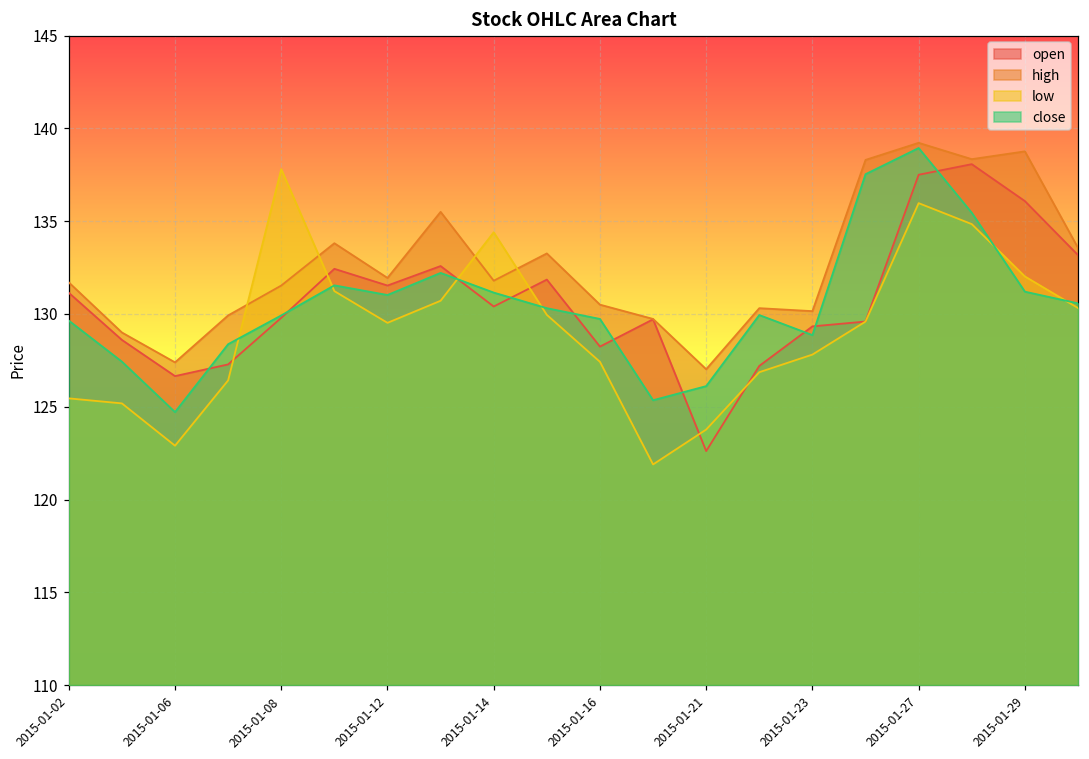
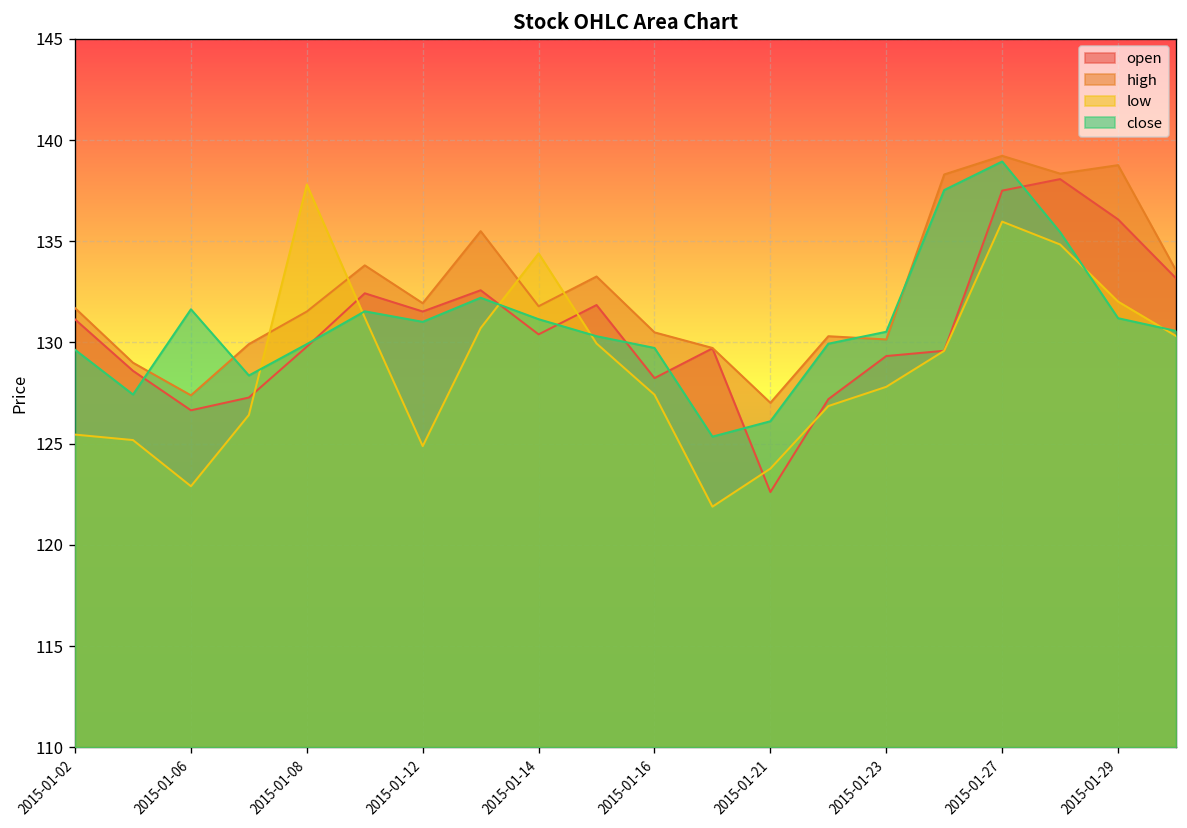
  {
    "low": {
      "2015-01-02": 125.5,
      "2015-01-06": 122.9,
      "2015-01-08": 137.8,
-     "2015-01-12": 129.5,
+     "2015-01-12": 124.9,
      "2015-01-14": 134.4,
      "2015-01-16": 127.4,
      "2015-01-21": 123.8,
      "2015-01-23": 127.8,
      "2015-01-27": 136.0,
      "2015-01-29": 132.0
    },
    "close": {
      "2015-01-02": 129.6,
-     "2015-01-06": 124.7,
+     "2015-01-06": 131.6,
      "2015-01-12": 131.0,
      "2015-01-14": 131.2,
      "2015-01-16": 129.7,
      "2015-01-21": 126.1,
-     "2015-01-23": 128.9,
+     "2015-01-23": 130.5,
      "2015-01-27": 138.9,
      "2015-01-29": 131.2
    }
  }
